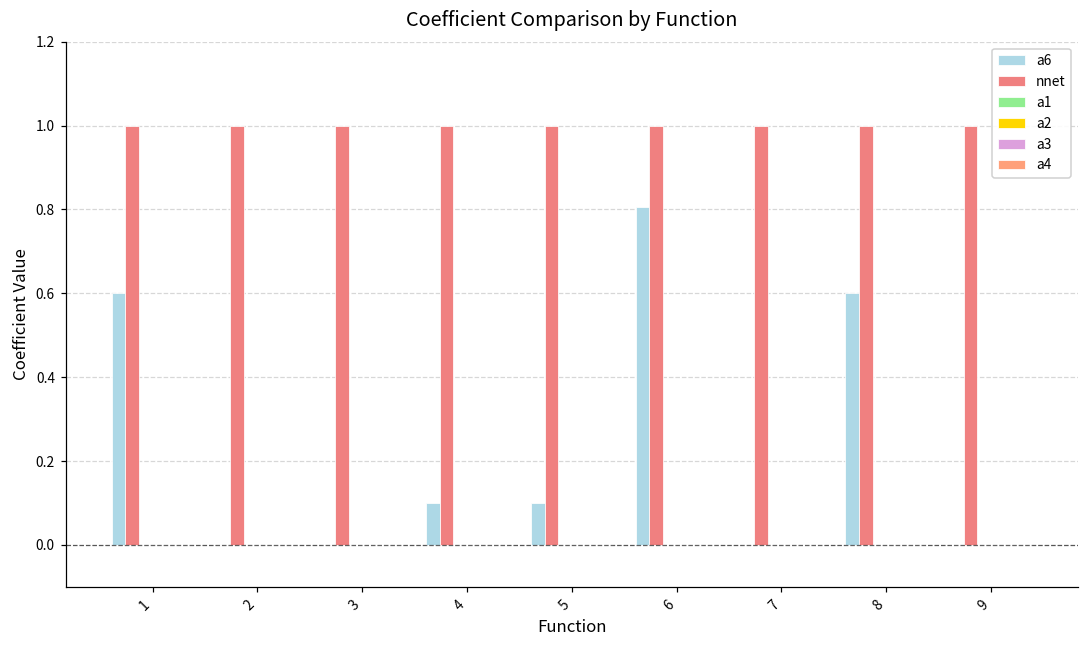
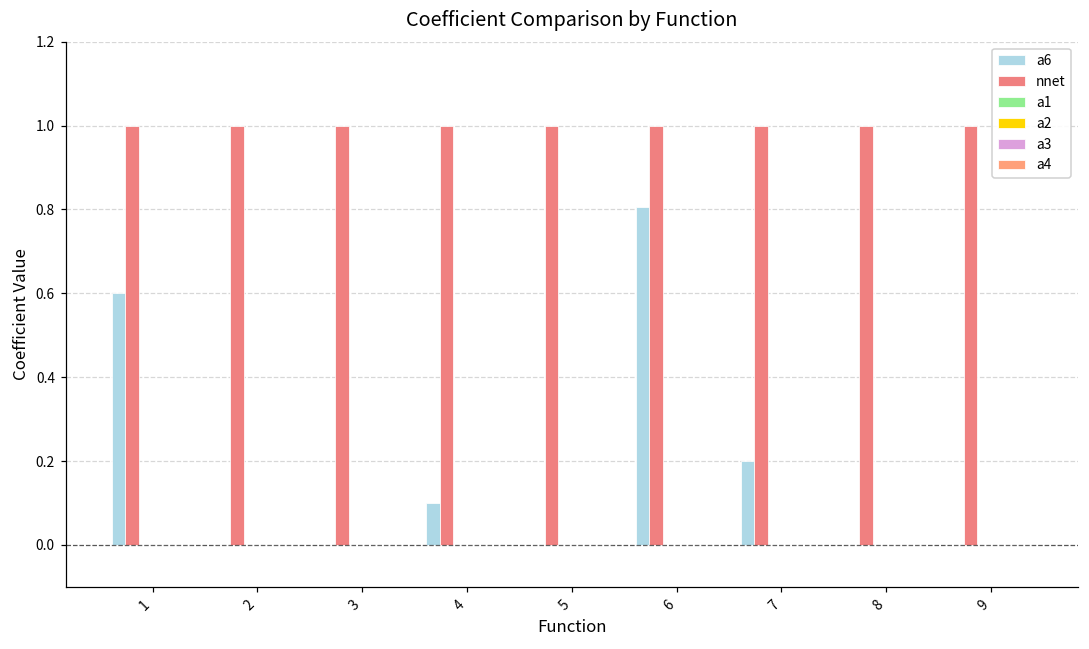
  {
    "a6": {
      "1": 0.6,
      "2": 0.0,
      "3": 0.0,
      "4": 0.1,
-     "5": 0.1,
+     "5": 0.0,
      "6": 0.81,
-     "7": 0.0,
-     "8": 0.6,
+     "7": 0.2,
+     "8": 0.0,
      "9": 0.0
    },
    "a1": {
      "1": 0.0,
      "2": 0.0,
      "3": 0.0,
      "4": 0.0,
      "5": 0.0,
      "6": 0.0,
      "7": 0.0,
      "8": 0.0,
      "9": 0.0
    },
    "a2": {
      "1": 0.0,
      "2": 0.0,
      "3": 0.0,
      "4": 0.0,
      "5": 0.0,
      "6": 0.0,
      "7": 0.0,
      "8": 0.0,
      "9": 0.0
    },
    "a3": {
      "1": 0.0,
      "2": 0.0,
      "3": 0.0,
      "4": 0.0,
      "5": 0.0,
      "6": 0.0,
      "7": 0.0,
      "8": 0.0,
      "9": 0.0
    }
  }
